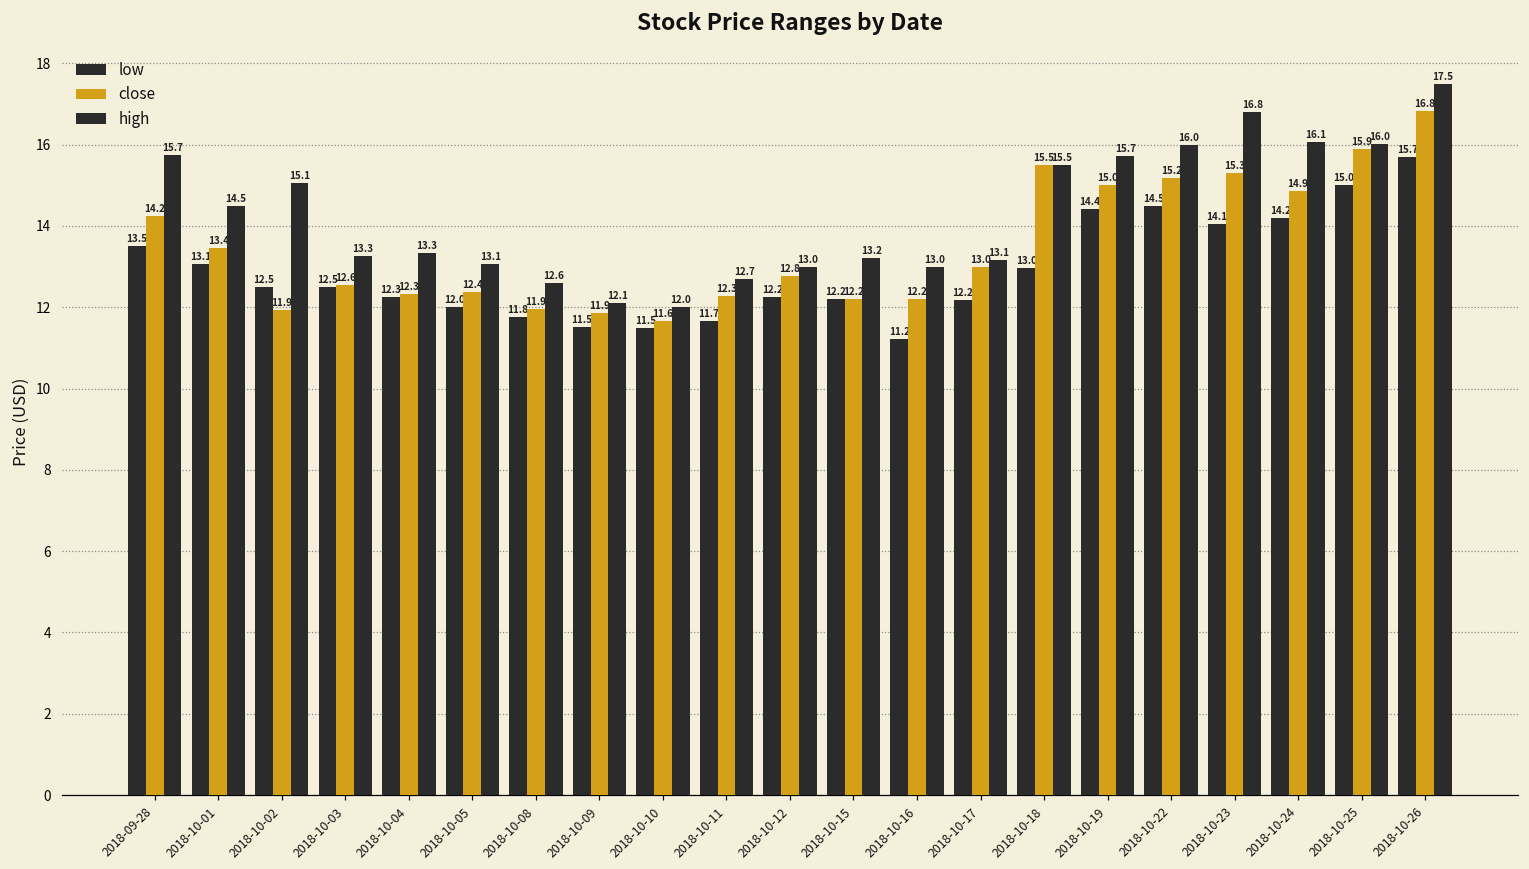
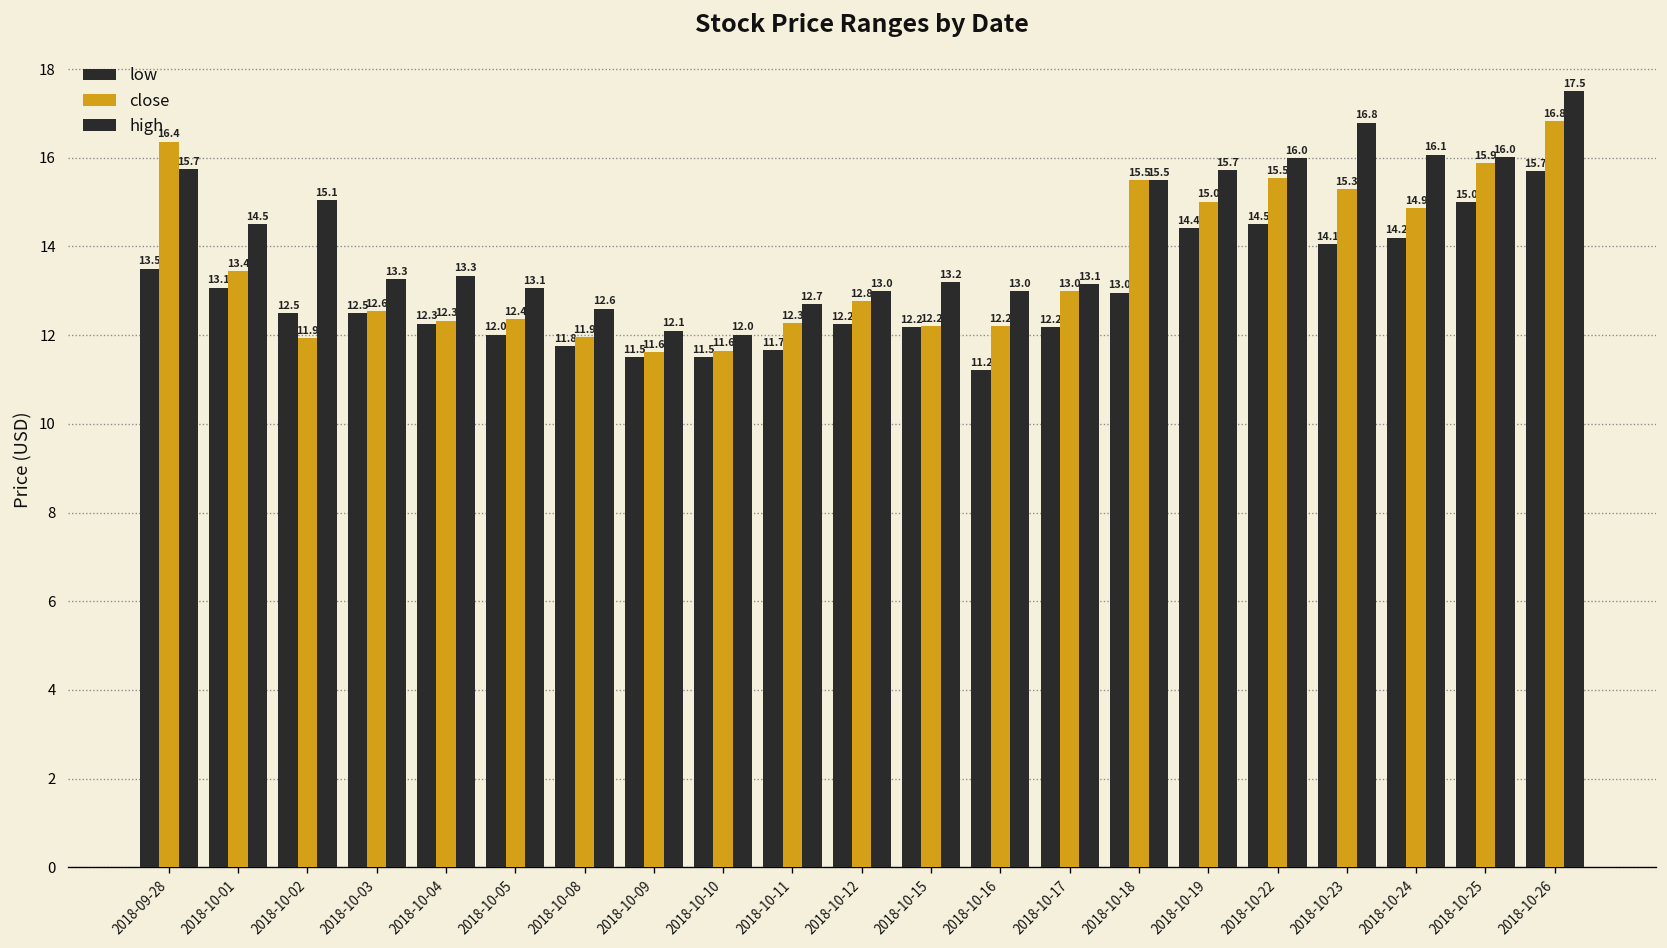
  {
    "close": {
-     "2018-09-28": 14.2,
+     "2018-09-28": 16.4,
      "2018-10-01": 13.4,
      "2018-10-02": 11.9,
      "2018-10-03": 12.6,
      "2018-10-04": 12.3,
      "2018-10-05": 12.4,
      "2018-10-08": 11.9,
-     "2018-10-09": 11.9,
+     "2018-10-09": 11.6,
      "2018-10-10": 11.6,
      "2018-10-11": 12.3,
      "2018-10-12": 12.8,
      "2018-10-15": 12.2,
      "2018-10-16": 12.2,
      "2018-10-17": 13.0,
      "2018-10-18": 15.5,
      "2018-10-19": 15.0,
-     "2018-10-22": 15.2,
+     "2018-10-22": 15.5,
      "2018-10-23": 15.3,
      "2018-10-24": 14.9,
      "2018-10-25": 15.9,
      "2018-10-26": 16.8
    }
  }
